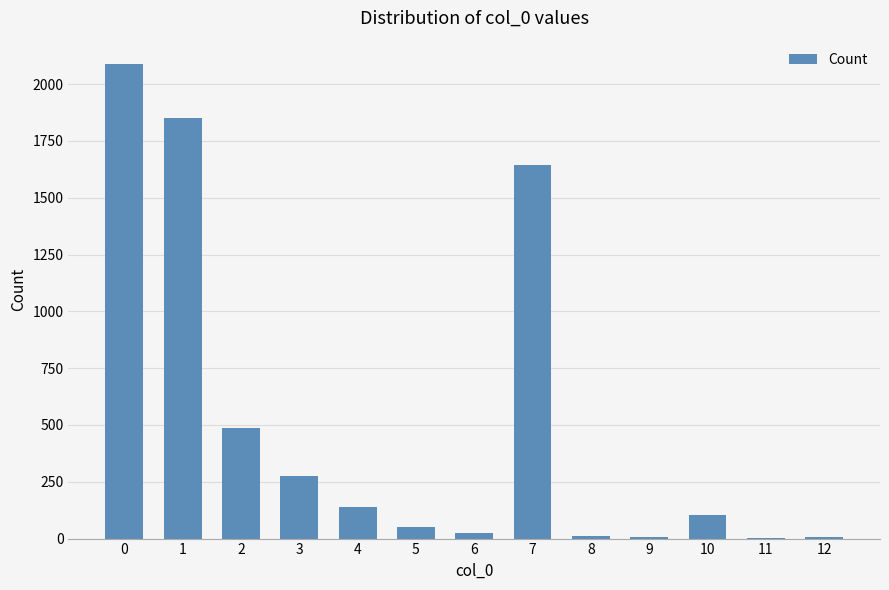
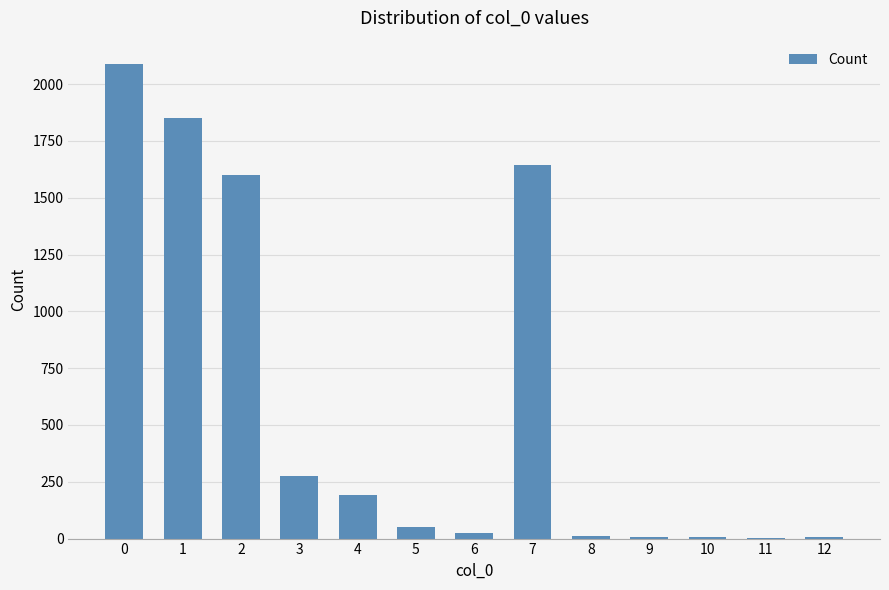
  {
    "0": 2090,
    "1": 1850,
-   "2": 490,
+   "2": 1600,
    "3": 280,
-   "4": 140,
+   "4": 190,
    "5": 50,
    "6": 20,
    "7": 1640,
    "8": 10,
-   "10": 100
+   "10": 10
  }
